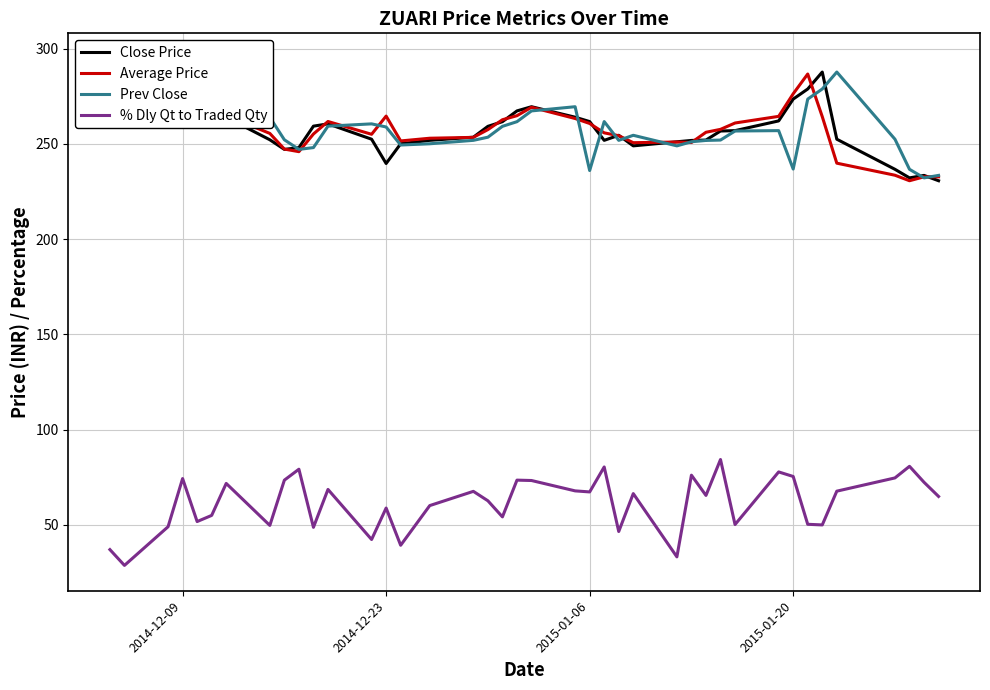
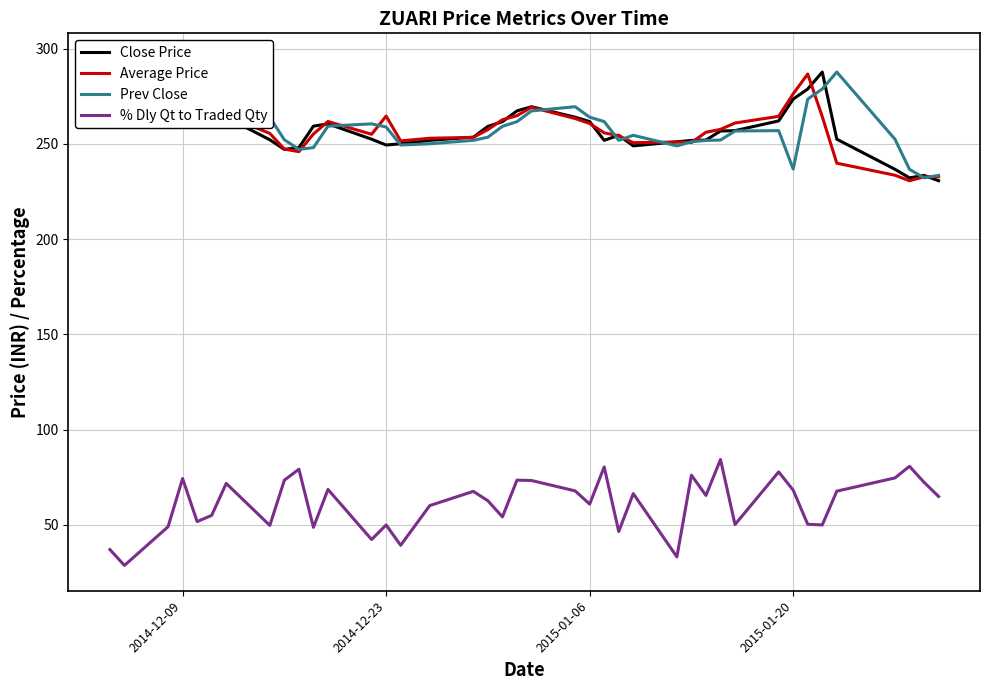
  {
    "Close Price": {
-     "2014-12-23": 240,
+     "2014-12-23": 249,
      "2015-01-20": 274
    },
    "Average Price": {
      "2014-12-23": 265,
      "2015-01-20": 276
    },
    "Prev Close": {
      "2014-12-23": 259,
-     "2015-01-06": 236,
+     "2015-01-06": 264,
      "2015-01-20": 237
    },
    "% Dly Qt to Traded Qty": {
      "2014-12-09": 74,
-     "2014-12-23": 59,
-     "2015-01-06": 67,
-     "2015-01-20": 75
+     "2014-12-23": 50,
+     "2015-01-06": 61,
+     "2015-01-20": 68
    }
  }
